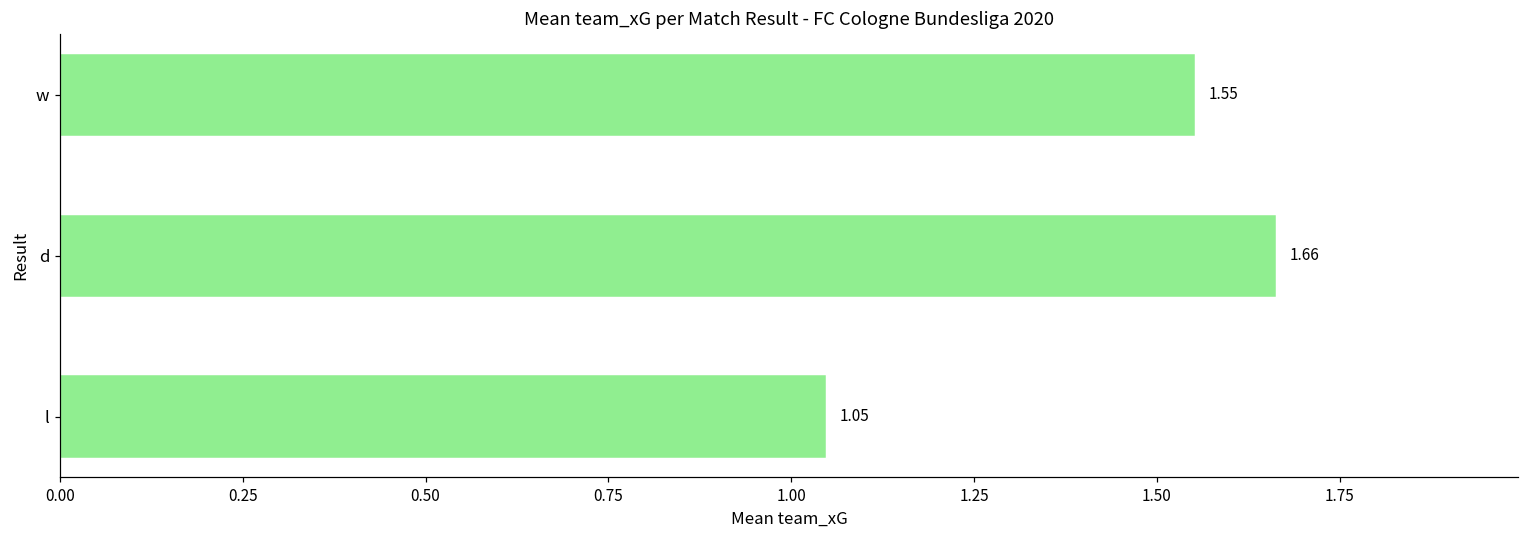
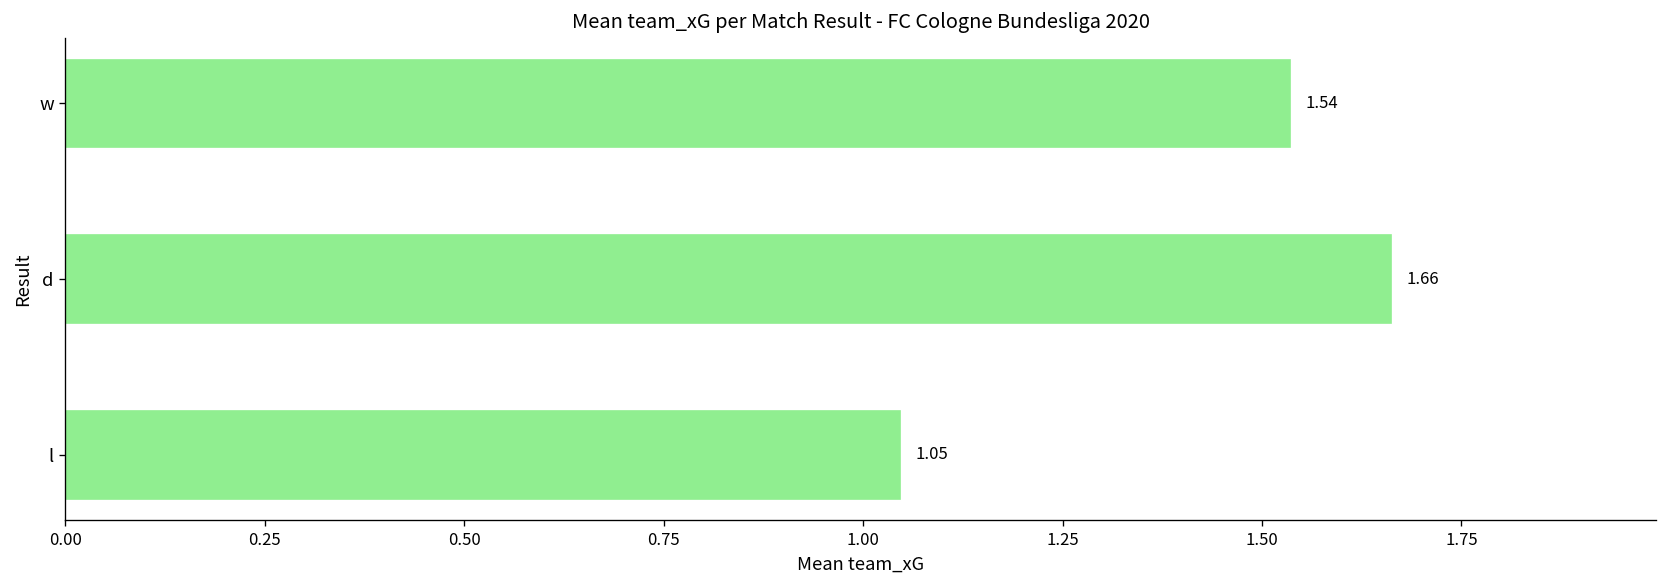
  {
-   "w": 1.55,
+   "w": 1.54,
    "d": 1.66,
    "l": 1.05
  }
